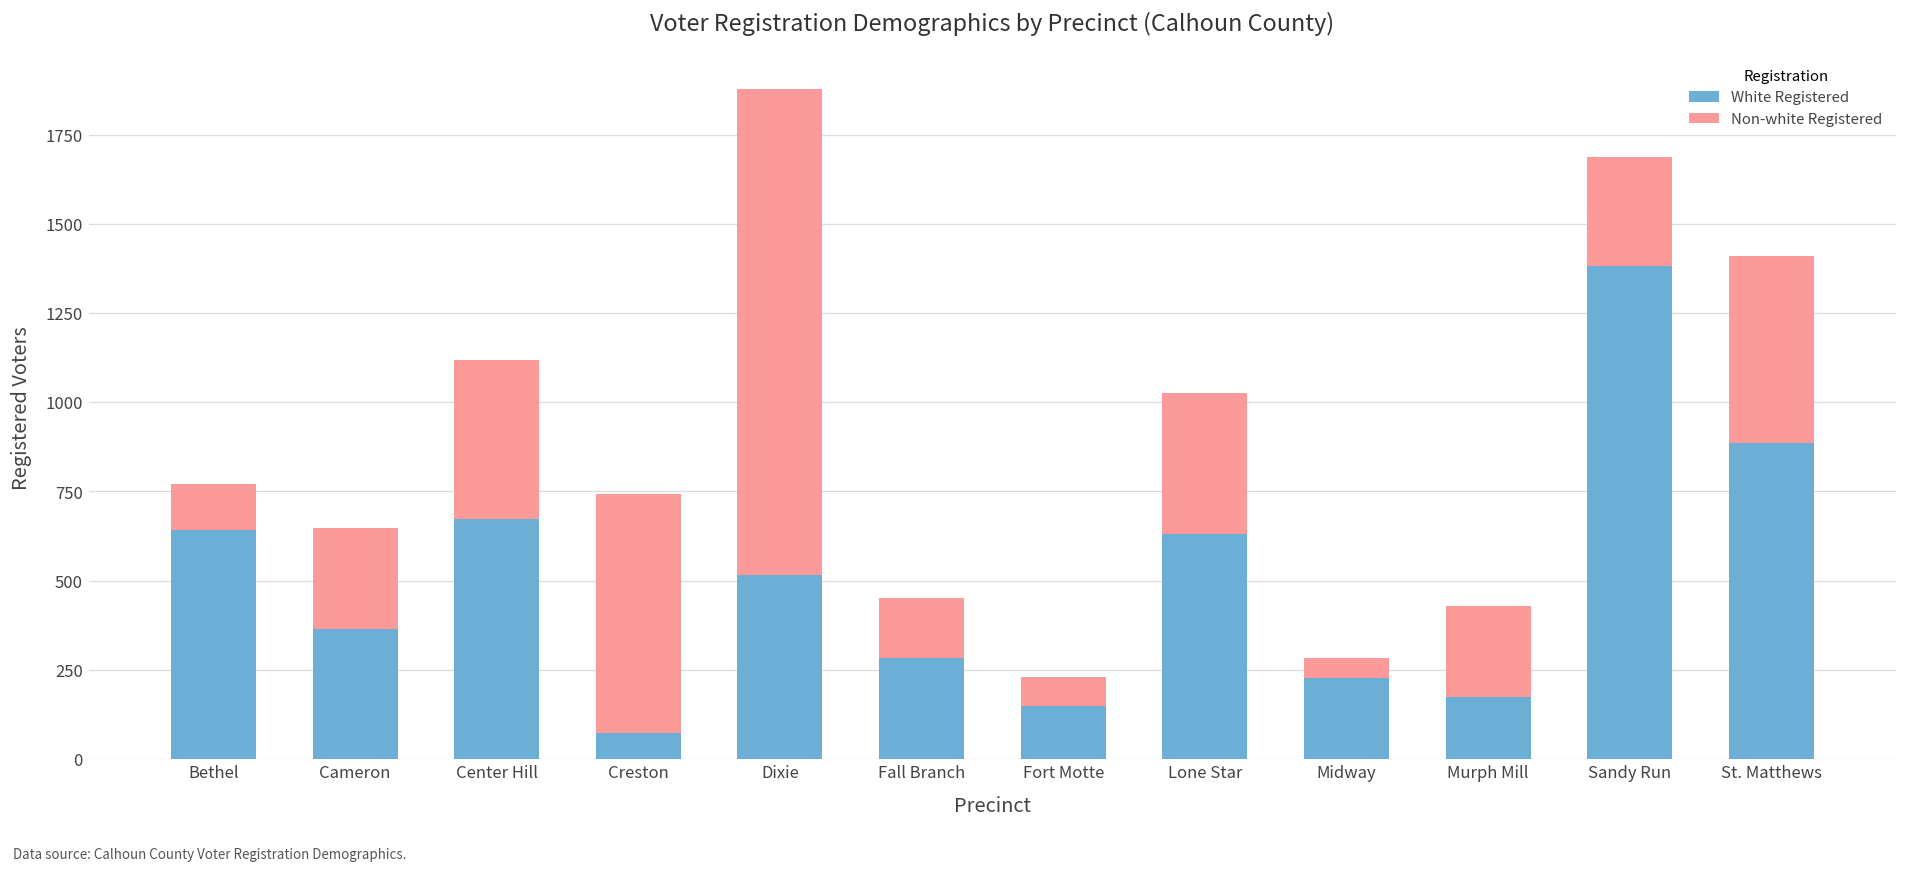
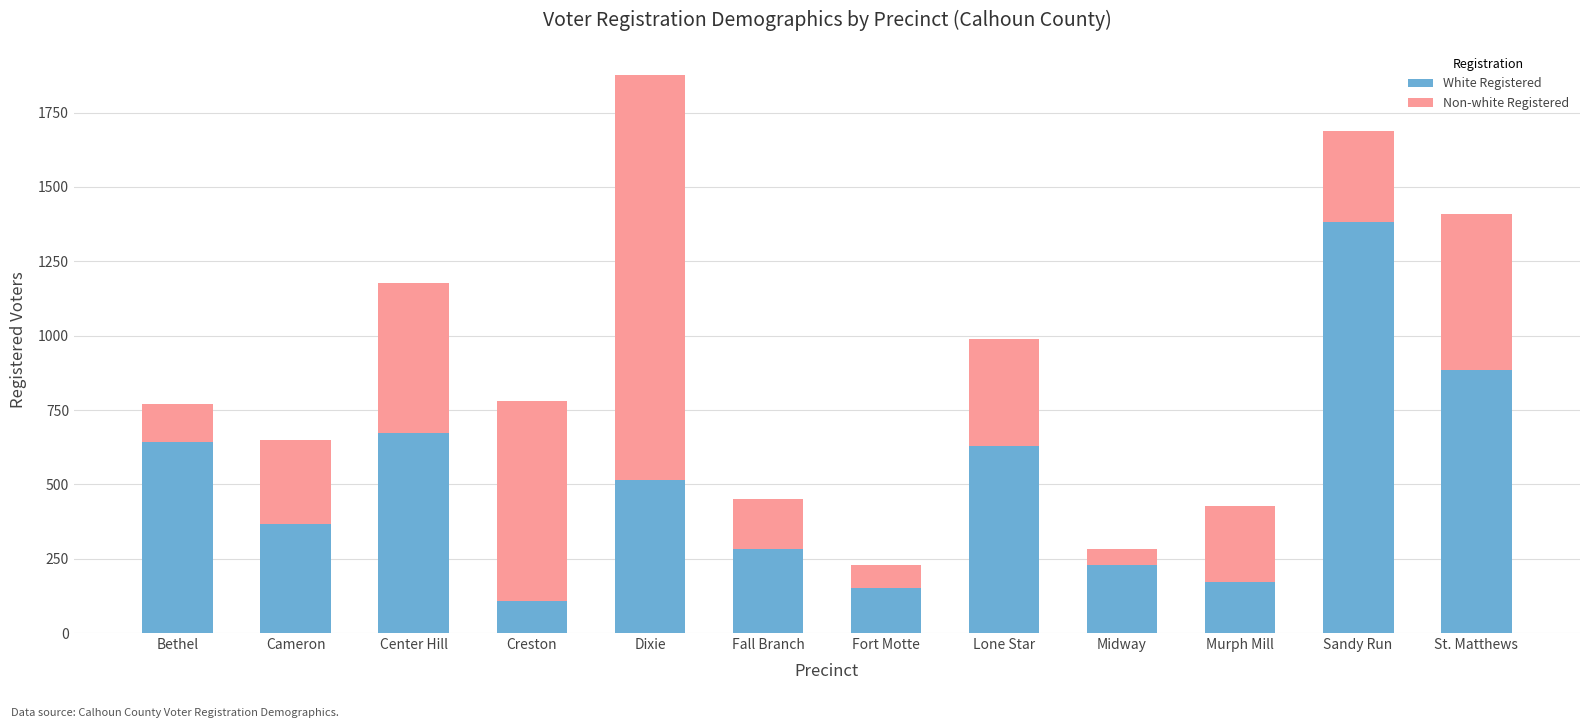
  {
    "White Registered": {
      "Bethel": 640,
      "Cameron": 370,
      "Center Hill": 670,
-     "Creston": 70,
+     "Creston": 110,
      "Dixie": 520,
      "Fall Branch": 280,
      "Fort Motte": 150,
      "Lone Star": 630,
      "Midway": 230,
      "Murph Mill": 170,
      "Sandy Run": 1380,
      "St. Matthews": 890
    },
    "Non-white Registered": {
      "Bethel": 130,
      "Cameron": 280,
-     "Center Hill": 450,
+     "Center Hill": 500,
      "Creston": 670,
      "Dixie": 1360,
      "Fall Branch": 170,
      "Fort Motte": 80,
-     "Lone Star": 400,
+     "Lone Star": 360,
      "Midway": 60,
      "Murph Mill": 260,
      "Sandy Run": 310,
      "St. Matthews": 520
    }
  }
